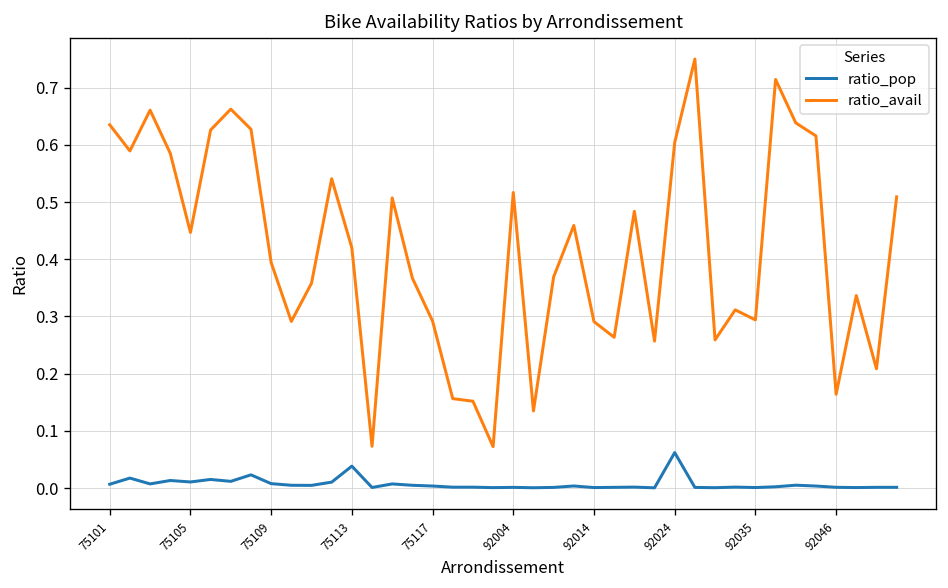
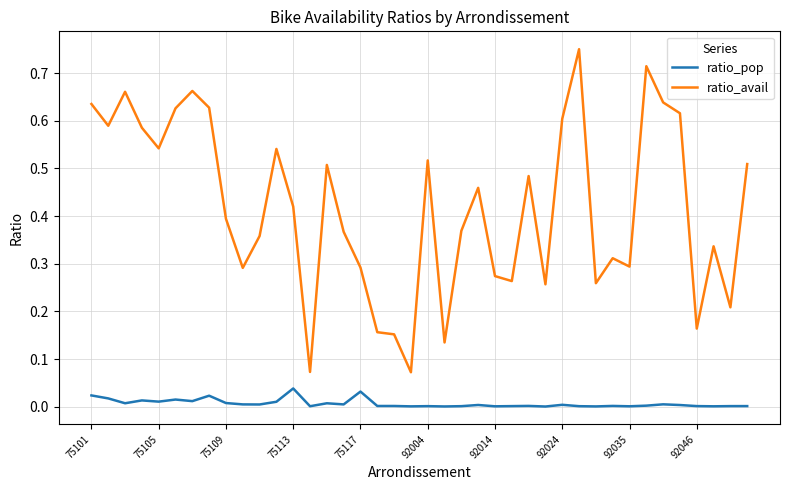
  {
    "ratio_pop": {
-     "75101": 0.01,
+     "75101": 0.02,
      "75105": 0.01,
      "75109": 0.01,
      "75113": 0.04,
-     "75117": 0.00,
+     "75117": 0.03,
      "92004": 0.00,
      "92014": 0.00,
-     "92024": 0.06,
+     "92024": 0.00,
      "92035": 0.00,
      "92046": 0.00
    },
    "ratio_avail": {
      "75101": 0.64,
-     "75105": 0.45,
+     "75105": 0.54,
      "75109": 0.39,
      "75113": 0.42,
      "75117": 0.29,
      "92004": 0.52,
-     "92014": 0.29,
+     "92014": 0.27,
      "92024": 0.60,
      "92035": 0.29,
      "92046": 0.16
    }
  }
